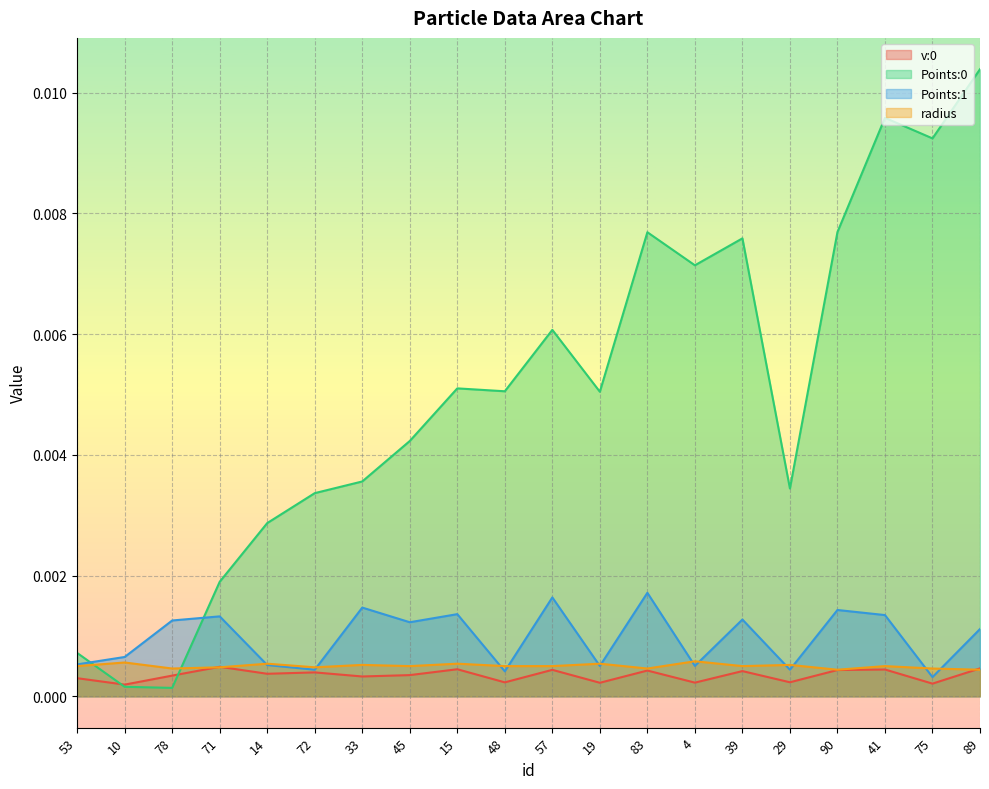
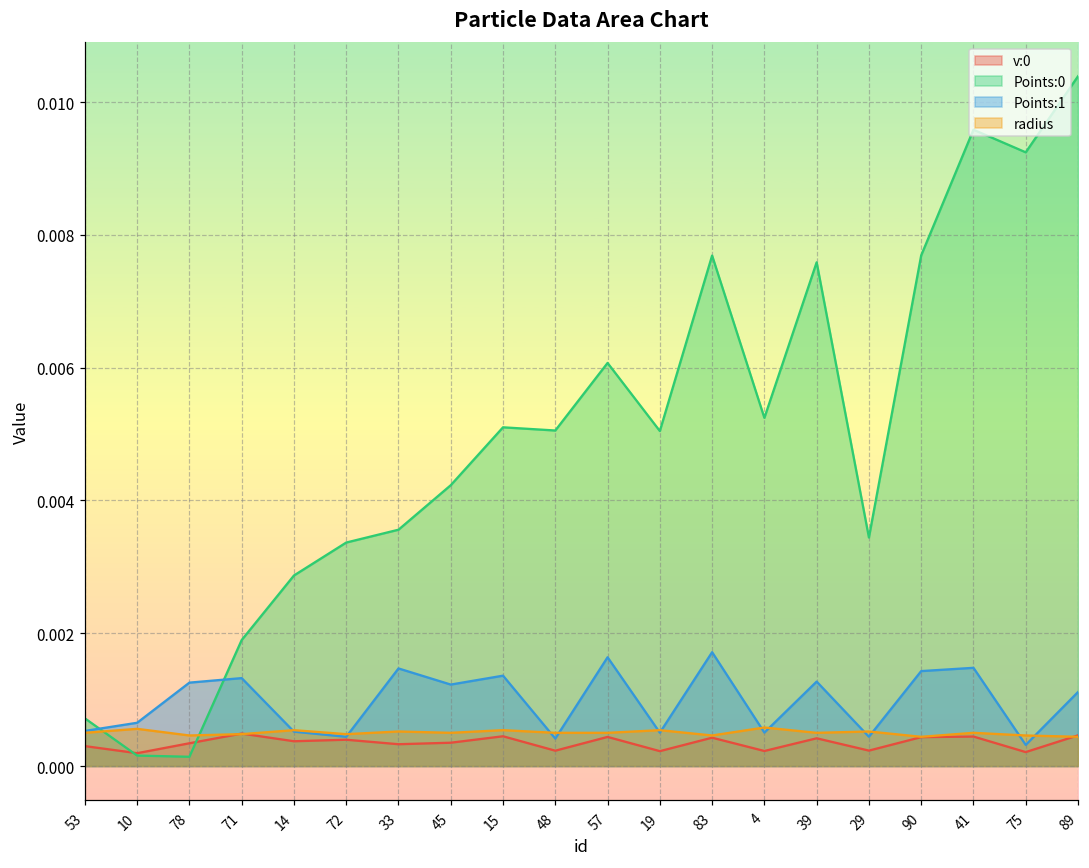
  {
    "Points:0": {
      "53": 0.0007,
      "78": 0.0001,
      "71": 0.0019,
      "14": 0.0029,
      "72": 0.0034,
      "33": 0.0036,
      "45": 0.0042,
      "15": 0.0051,
      "48": 0.0051,
      "57": 0.0061,
      "19": 0.0050,
      "83": 0.0077,
-     "4": 0.0071,
+     "4": 0.0052,
      "39": 0.0076,
      "29": 0.0034,
      "90": 0.0077,
      "75": 0.0092,
      "89": 0.0104
    },
    "Points:1": {
      "10": 0.0007,
      "78": 0.0013,
      "71": 0.0013,
      "33": 0.0015,
      "45": 0.0012,
      "15": 0.0014,
      "48": 0.0004,
      "57": 0.0016,
      "83": 0.0017,
      "4": 0.0005,
      "39": 0.0013,
      "29": 0.0004,
      "90": 0.0014,
-     "41": 0.0013,
+     "41": 0.0015,
      "75": 0.0003,
      "89": 0.0011
    }
  }
